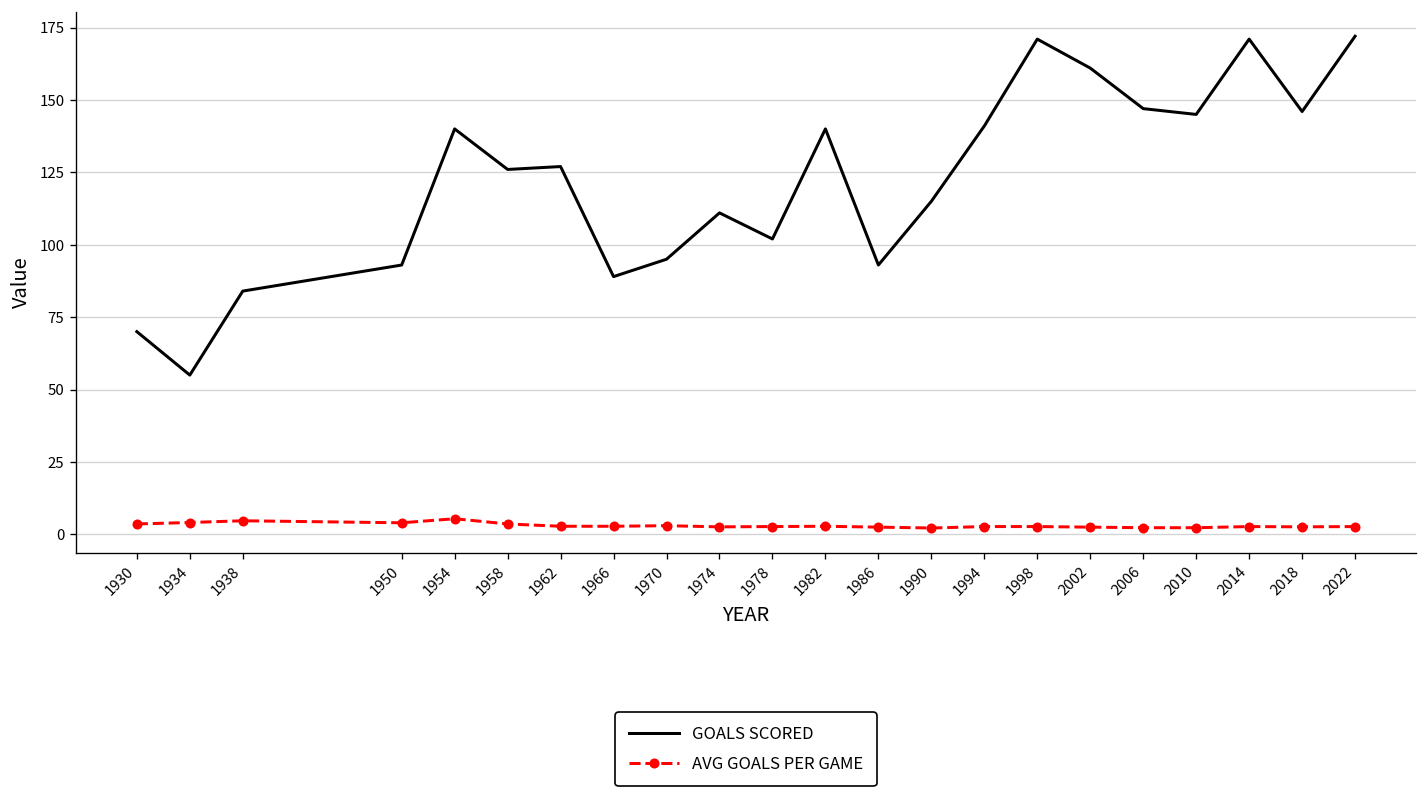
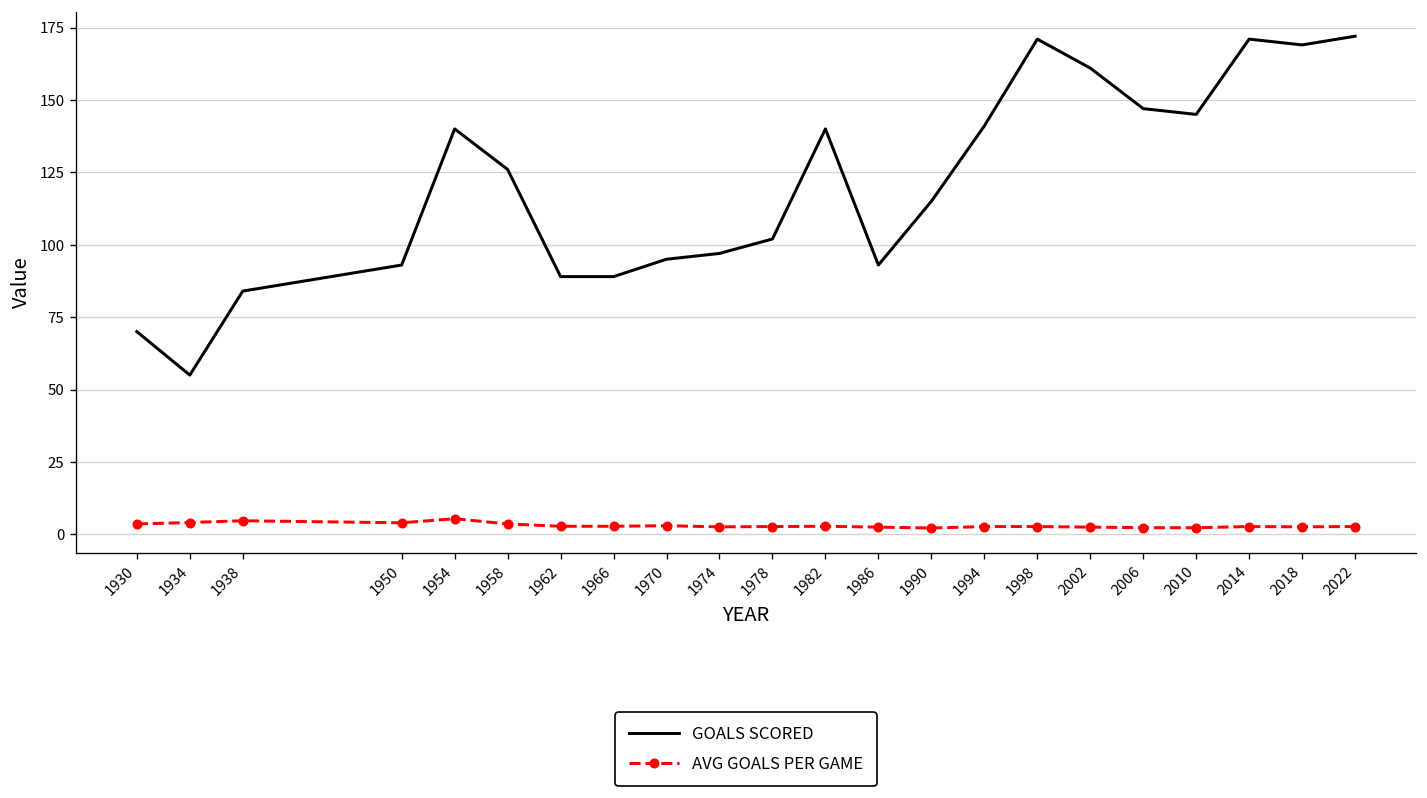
  {
    "GOALS SCORED": {
      "1930": 70,
      "1934": 55,
      "1938": 84,
      "1950": 93,
      "1954": 140,
      "1958": 126,
-     "1962": 127,
+     "1962": 89,
      "1966": 89,
      "1970": 95,
-     "1974": 111,
+     "1974": 97,
      "1978": 102,
      "1982": 140,
      "1986": 93,
      "1990": 115,
      "1994": 141,
      "1998": 171,
      "2002": 161,
      "2006": 147,
      "2010": 145,
      "2014": 171,
-     "2018": 146,
+     "2018": 169,
      "2022": 172
    },
    "AVG GOALS PER GAME": {
      "1930": 4,
      "1934": 4,
      "1938": 5,
      "1950": 4,
      "1954": 5,
      "1958": 4,
      "1962": 3,
      "1966": 3,
      "1970": 3,
      "1974": 3,
      "1978": 3,
      "1982": 3,
      "1986": 3,
      "1990": 2,
      "1994": 3,
      "1998": 3,
      "2002": 3,
      "2006": 2,
      "2010": 2,
      "2014": 3,
      "2018": 3,
      "2022": 3
    }
  }
